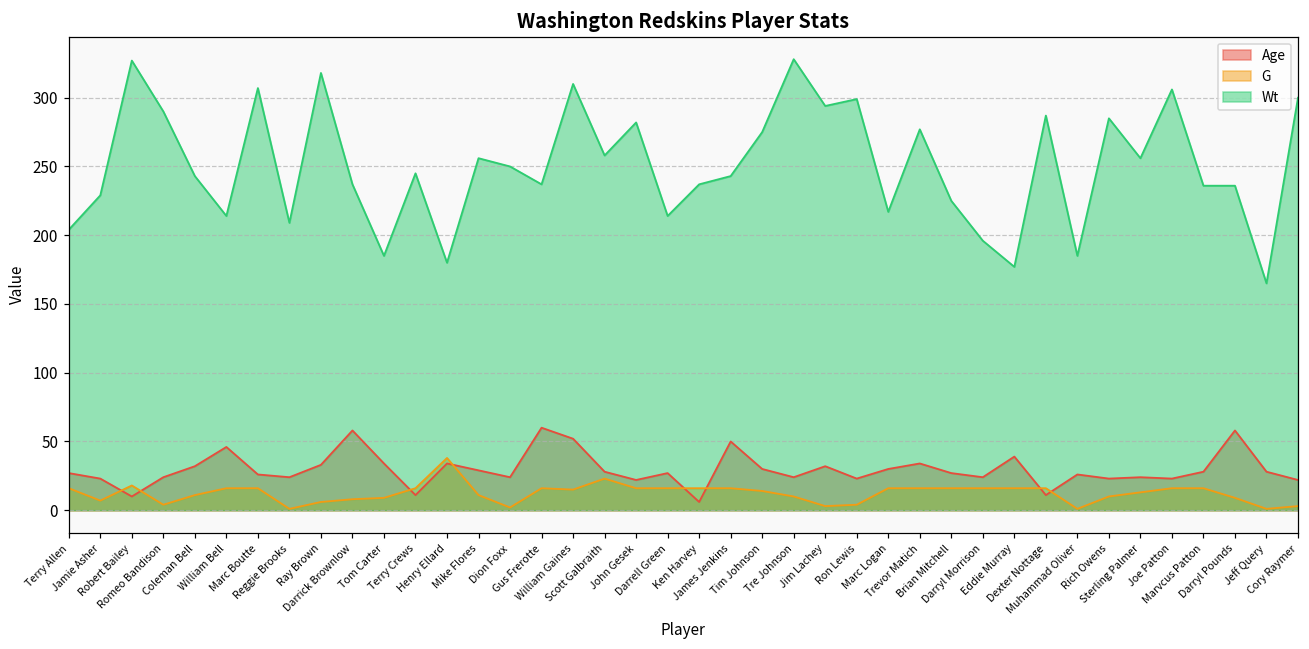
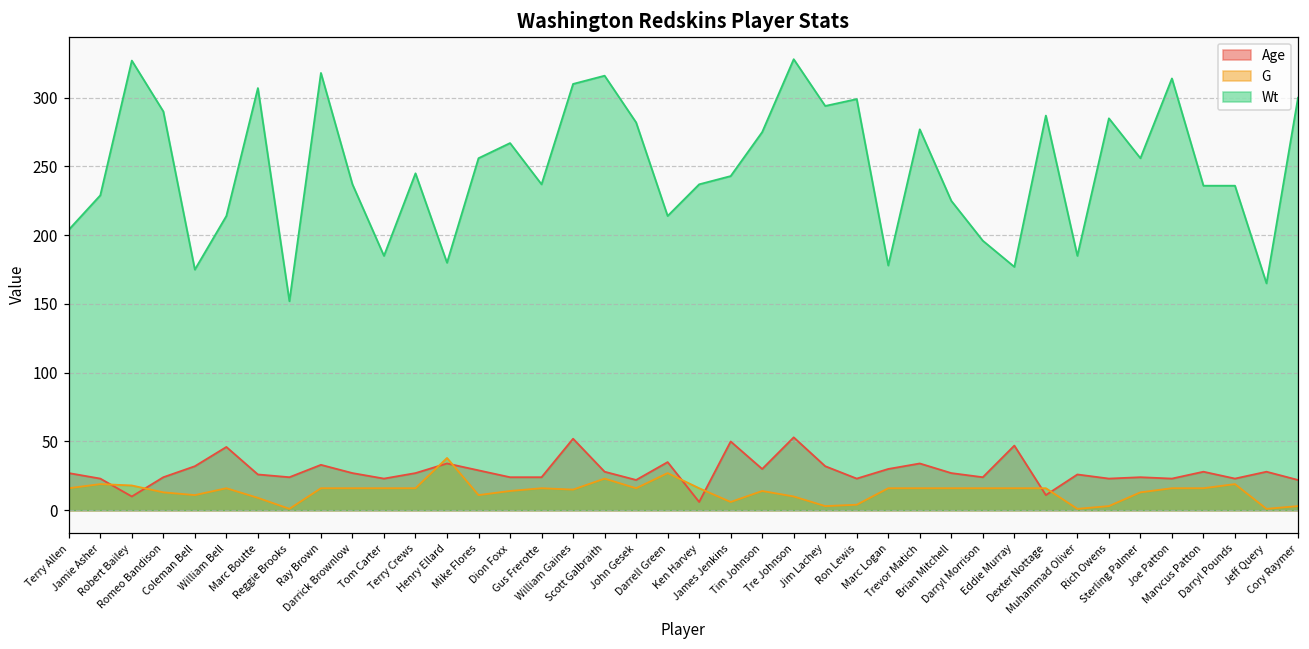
  {
    "Age": {
      "Terry Allen": 27,
      "Jamie Asher": 23,
      "Robert Bailey": 10,
      "Romeo Bandison": 24,
      "Coleman Bell": 32,
      "William Bell": 46,
      "Marc Boutte": 26,
      "Reggie Brooks": 24,
      "Ray Brown": 33,
-     "Darrick Brownlow": 58,
-     "Tom Carter": 34,
-     "Terry Crews": 11,
+     "Darrick Brownlow": 27,
+     "Tom Carter": 23,
+     "Terry Crews": 27,
      "Henry Ellard": 34,
      "Mike Flores": 29,
      "Dion Foxx": 24,
-     "Gus Frerotte": 60,
+     "Gus Frerotte": 24,
      "William Gaines": 52,
      "Scott Galbraith": 28,
      "John Gesek": 22,
-     "Darrell Green": 27,
+     "Darrell Green": 35,
      "Ken Harvey": 6,
      "James Jenkins": 50,
      "Tim Johnson": 30,
-     "Tre Johnson": 24,
+     "Tre Johnson": 53,
      "Jim Lachey": 32,
      "Ron Lewis": 23,
      "Marc Logan": 30,
      "Trevor Matich": 34,
      "Brian Mitchell": 27,
      "Darryl Morrison": 24,
-     "Eddie Murray": 39,
+     "Eddie Murray": 47,
      "Dexter Nottage": 11,
      "Muhammad Oliver": 26,
      "Rich Owens": 23,
      "Sterling Palmer": 24,
      "Joe Patton": 23,
      "Marvcus Patton": 28,
-     "Darryl Pounds": 58,
+     "Darryl Pounds": 23,
      "Jeff Query": 28,
      "Cory Raymer": 22
    },
    "G": {
      "Terry Allen": 16,
-     "Jamie Asher": 7,
+     "Jamie Asher": 19,
      "Robert Bailey": 18,
-     "Romeo Bandison": 4,
+     "Romeo Bandison": 13,
      "Coleman Bell": 11,
      "William Bell": 16,
-     "Marc Boutte": 16,
+     "Marc Boutte": 9,
      "Reggie Brooks": 1,
-     "Ray Brown": 6,
-     "Darrick Brownlow": 8,
-     "Tom Carter": 9,
+     "Ray Brown": 16,
+     "Darrick Brownlow": 16,
+     "Tom Carter": 16,
      "Terry Crews": 16,
      "Henry Ellard": 38,
      "Mike Flores": 11,
-     "Dion Foxx": 2,
+     "Dion Foxx": 14,
      "Gus Frerotte": 16,
      "William Gaines": 15,
      "Scott Galbraith": 23,
      "John Gesek": 16,
-     "Darrell Green": 16,
+     "Darrell Green": 27,
      "Ken Harvey": 16,
-     "James Jenkins": 16,
+     "James Jenkins": 6,
      "Tim Johnson": 14,
      "Tre Johnson": 10,
      "Jim Lachey": 3,
      "Ron Lewis": 4,
      "Marc Logan": 16,
      "Trevor Matich": 16,
      "Brian Mitchell": 16,
      "Darryl Morrison": 16,
      "Eddie Murray": 16,
      "Dexter Nottage": 16,
      "Muhammad Oliver": 1,
-     "Rich Owens": 10,
+     "Rich Owens": 3,
      "Sterling Palmer": 13,
      "Joe Patton": 16,
      "Marvcus Patton": 16,
-     "Darryl Pounds": 9,
+     "Darryl Pounds": 19,
      "Jeff Query": 1,
      "Cory Raymer": 3
    },
    "Wt": {
      "Terry Allen": 204,
      "Jamie Asher": 229,
      "Robert Bailey": 327,
      "Romeo Bandison": 290,
-     "Coleman Bell": 243,
+     "Coleman Bell": 175,
      "William Bell": 214,
      "Marc Boutte": 307,
-     "Reggie Brooks": 209,
+     "Reggie Brooks": 152,
      "Ray Brown": 318,
      "Darrick Brownlow": 237,
      "Tom Carter": 185,
      "Terry Crews": 245,
      "Henry Ellard": 180,
      "Mike Flores": 256,
-     "Dion Foxx": 250,
+     "Dion Foxx": 267,
      "Gus Frerotte": 237,
      "William Gaines": 310,
-     "Scott Galbraith": 258,
+     "Scott Galbraith": 316,
      "John Gesek": 282,
      "Darrell Green": 214,
      "Ken Harvey": 237,
      "James Jenkins": 243,
      "Tim Johnson": 275,
      "Tre Johnson": 328,
      "Jim Lachey": 294,
      "Ron Lewis": 299,
-     "Marc Logan": 217,
+     "Marc Logan": 178,
      "Trevor Matich": 277,
      "Brian Mitchell": 225,
      "Darryl Morrison": 196,
      "Eddie Murray": 177,
      "Dexter Nottage": 287,
      "Muhammad Oliver": 185,
      "Rich Owens": 285,
      "Sterling Palmer": 256,
-     "Joe Patton": 306,
+     "Joe Patton": 314,
      "Marvcus Patton": 236,
      "Darryl Pounds": 236,
      "Jeff Query": 165,
      "Cory Raymer": 300
    }
  }
